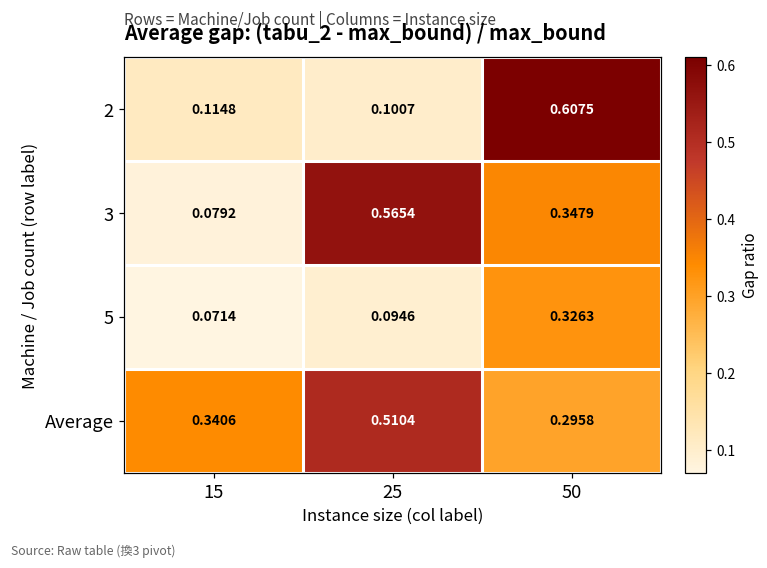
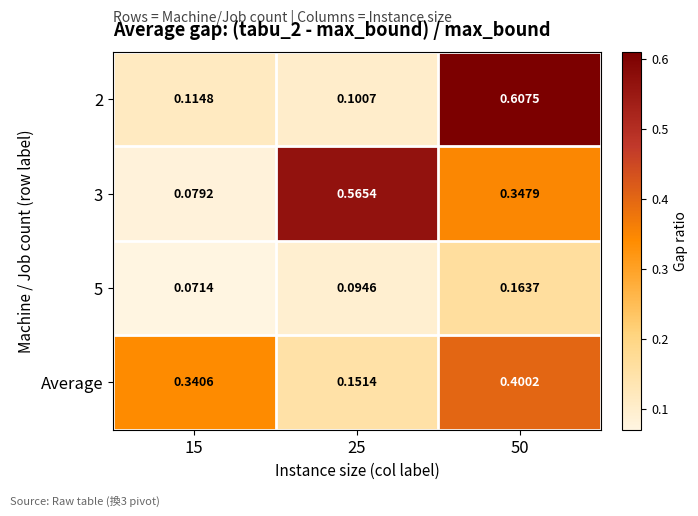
  {
    "2": {
      "15": 0.1148,
      "25": 0.1007,
      "50": 0.6075
    },
    "3": {
      "15": 0.0792,
      "25": 0.5654,
      "50": 0.3479
    },
    "5": {
      "15": 0.0714,
      "25": 0.0946,
-     "50": 0.3263
+     "50": 0.1637
    },
    "Average": {
      "15": 0.3406,
-     "25": 0.5104,
-     "50": 0.2958
+     "25": 0.1514,
+     "50": 0.4002
    }
  }
